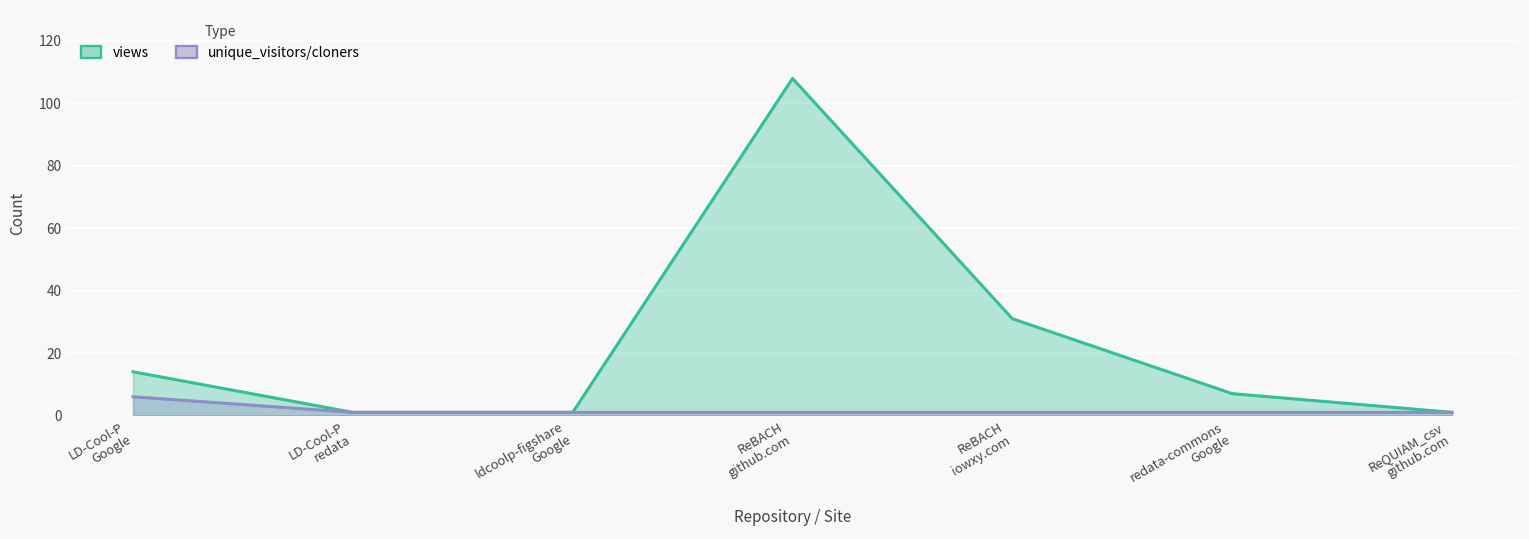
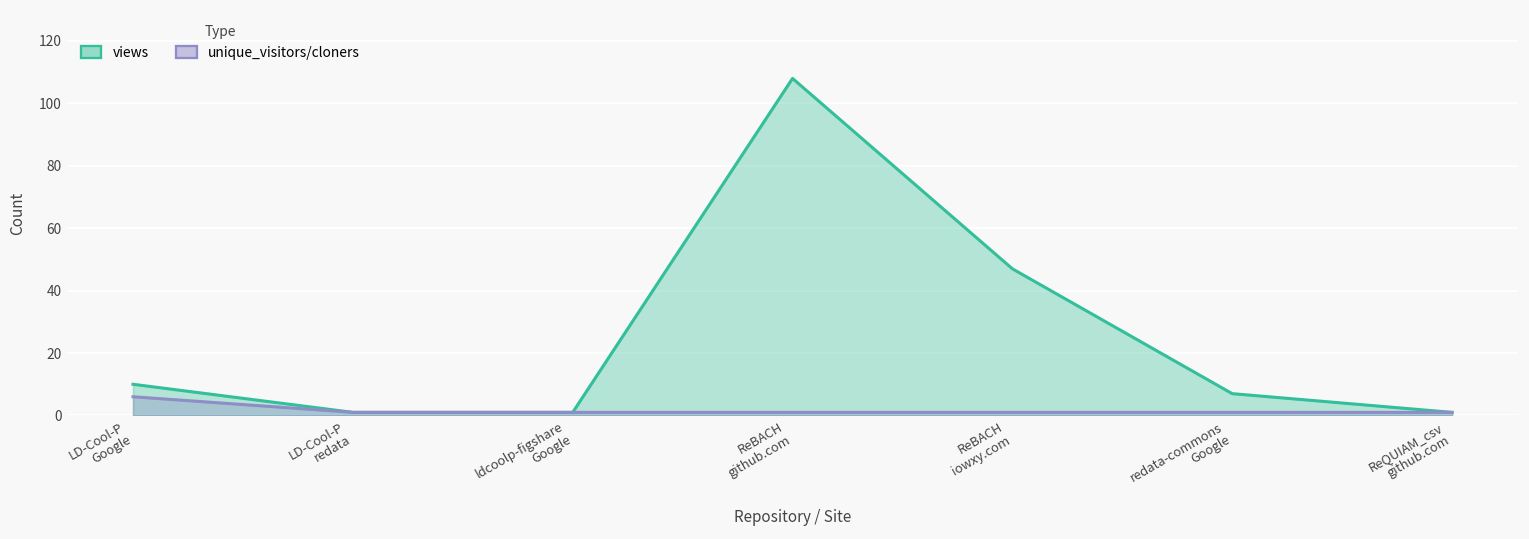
  {
    "views": {
-     "LD-Cool-P Google": 14,
+     "LD-Cool-P Google": 10,
      "ReBACH github.com": 108,
-     "ReBACH iowxy.com": 31,
+     "ReBACH iowxy.com": 47,
      "redata-commons Google": 7
    },
    "unique_visitors/cloners": {
      "LD-Cool-P Google": 6,
      "ReBACH github.com": 1,
      "ReBACH iowxy.com": 1,
      "redata-commons Google": 1
    }
  }
